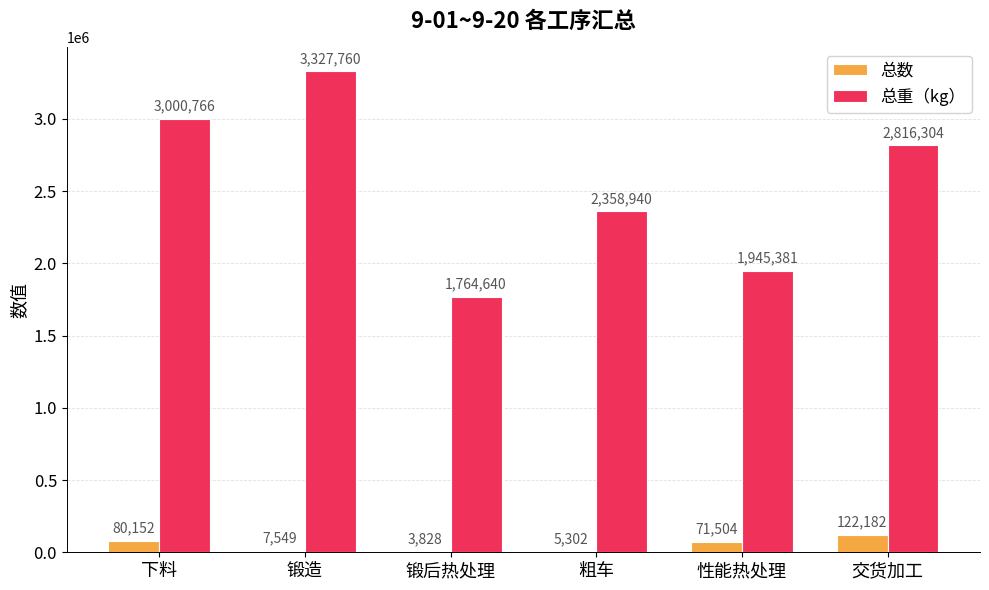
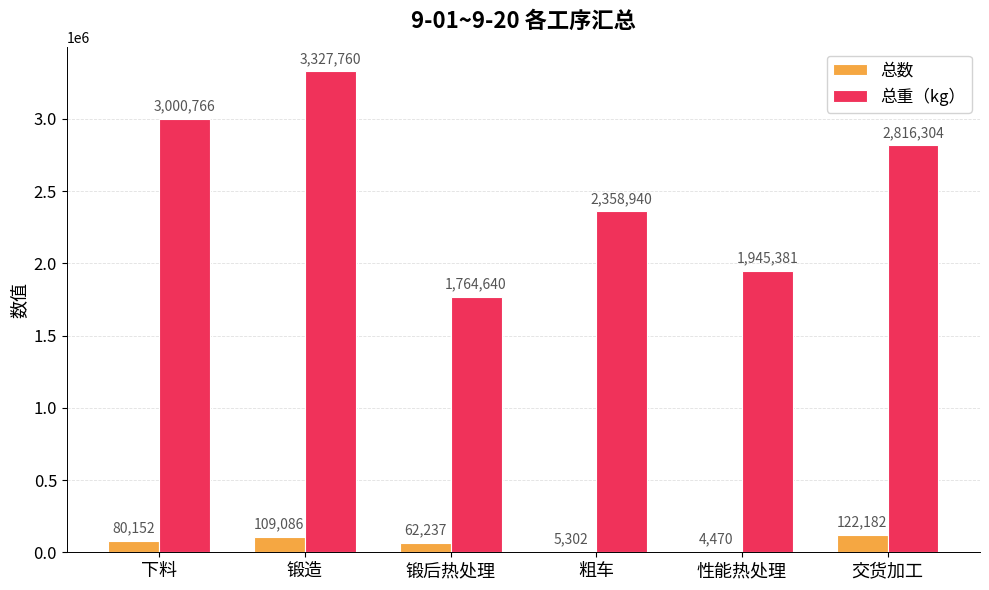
  {
    "总数": {
      "下料": "80,152",
-     "锻造": "7,549",
-     "锻后热处理": "3,828",
+     "锻造": "109,086",
+     "锻后热处理": "62,237",
      "粗车": "5,302",
-     "性能热处理": "71,504",
+     "性能热处理": "4,470",
      "交货加工": "122,182"
    },
    "总重（kg）": {
      "下料": "3,000,766",
      "锻造": "3,327,760",
      "锻后热处理": "1,764,640",
      "粗车": "2,358,940",
      "性能热处理": "1,945,381",
      "交货加工": "2,816,304"
    }
  }
